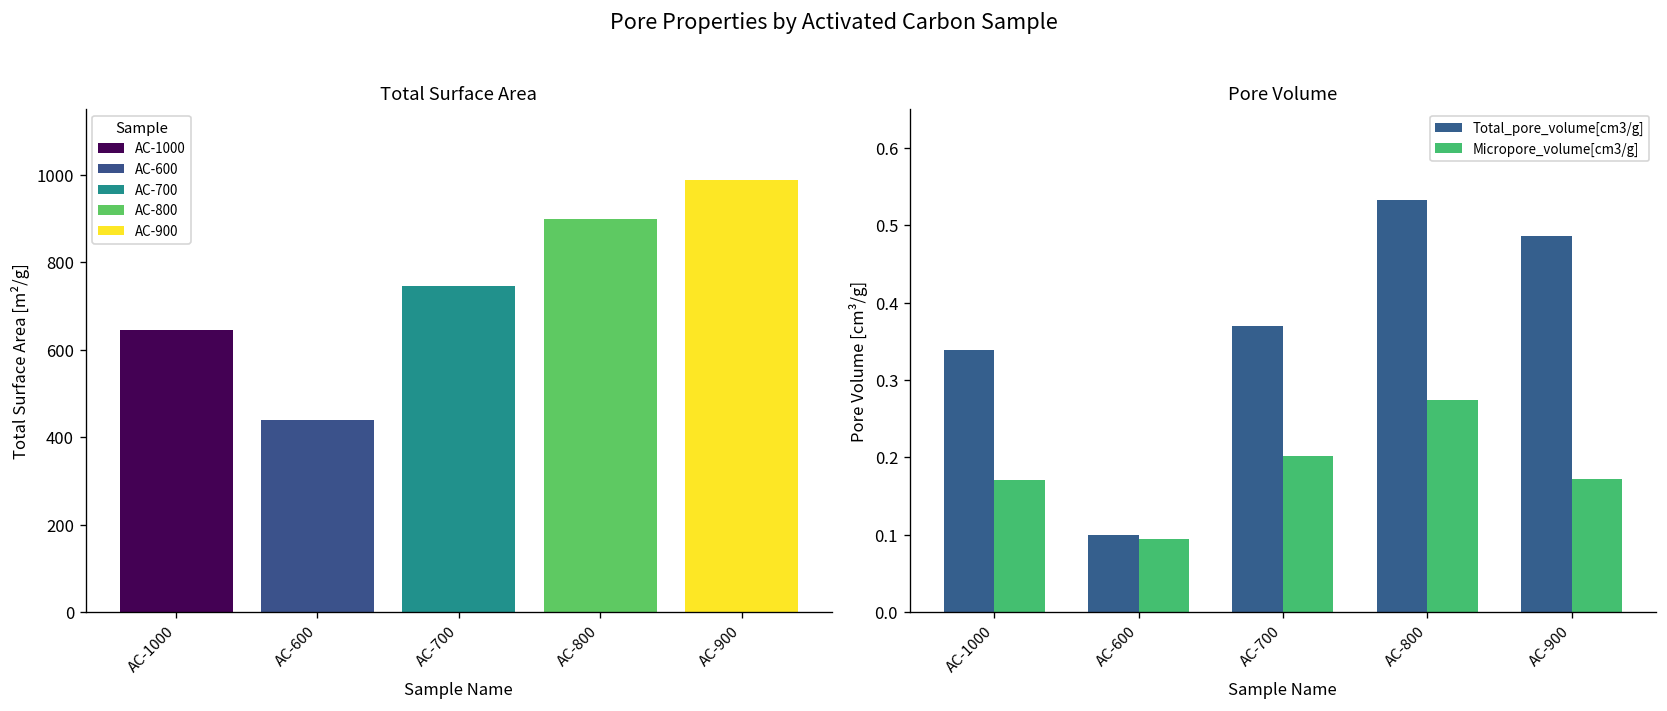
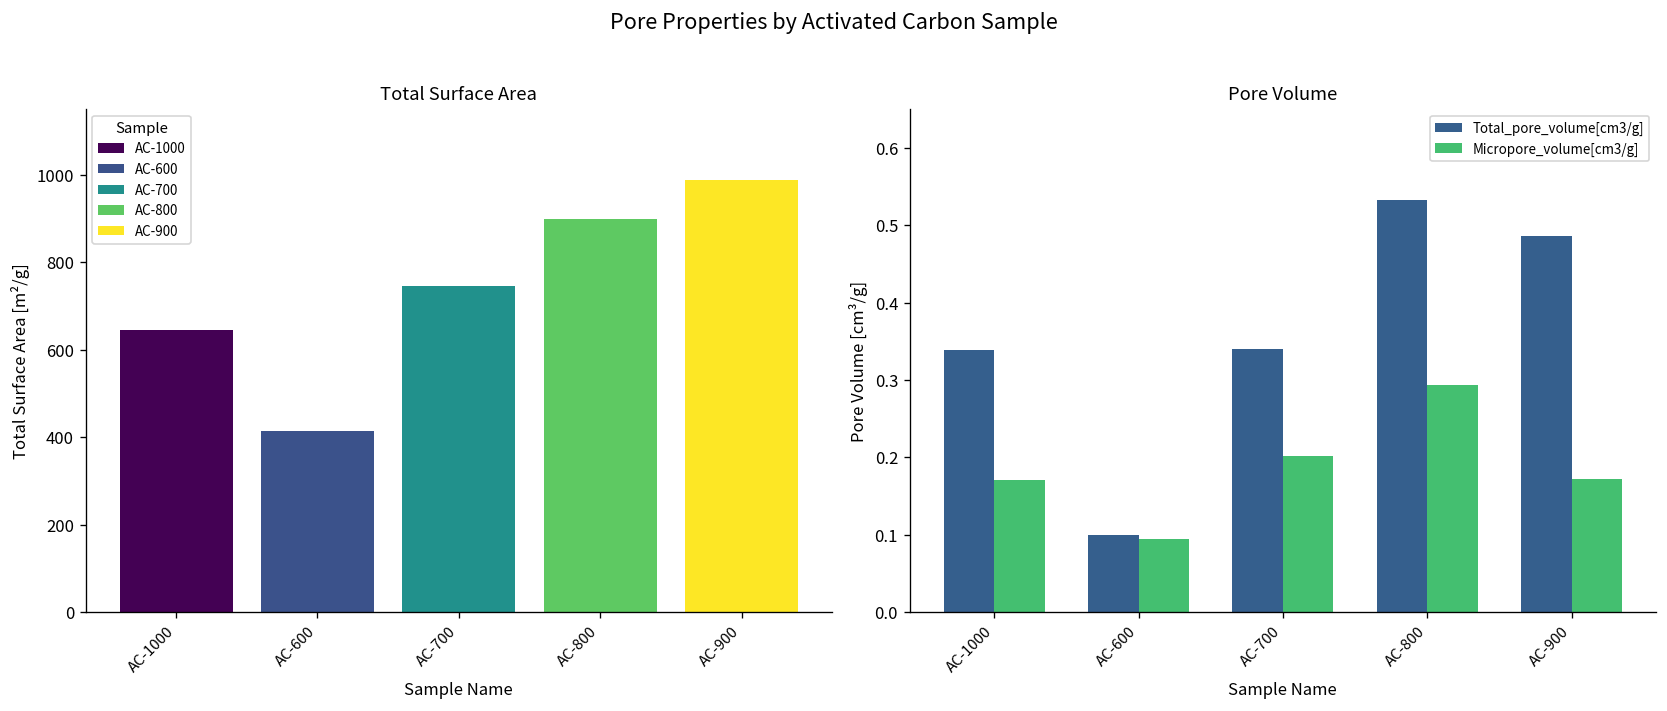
  {
    "Total Surface Area": {
      "AC-1000": 650,
-     "AC-600": 440,
+     "AC-600": 420,
      "AC-700": 750,
      "AC-800": 900,
      "AC-900": 990
    },
    "Pore Volume": {
      "Total_pore_volume[cm3/g]": {
        "AC-1000": 0.34,
        "AC-600": 0.10,
-       "AC-700": 0.37,
+       "AC-700": 0.34,
        "AC-800": 0.53,
        "AC-900": 0.49
      },
      "Micropore_volume[cm3/g]": {
        "AC-1000": 0.17,
        "AC-600": 0.09,
        "AC-700": 0.20,
-       "AC-800": 0.27,
+       "AC-800": 0.29,
        "AC-900": 0.17
      }
    }
  }
